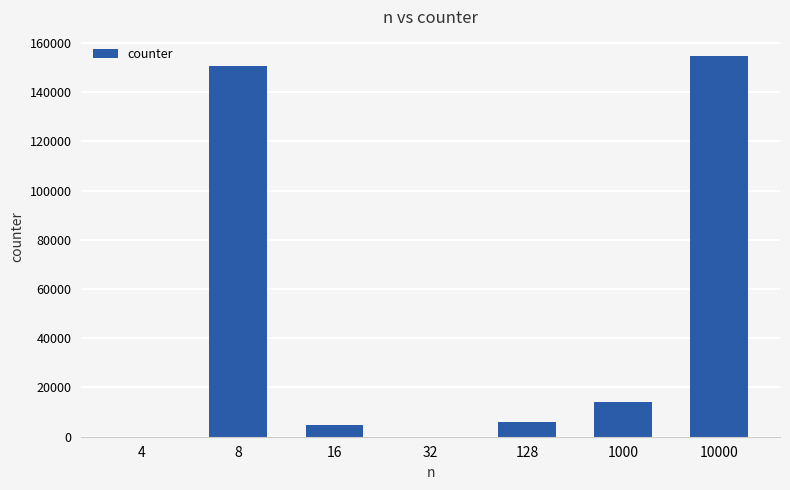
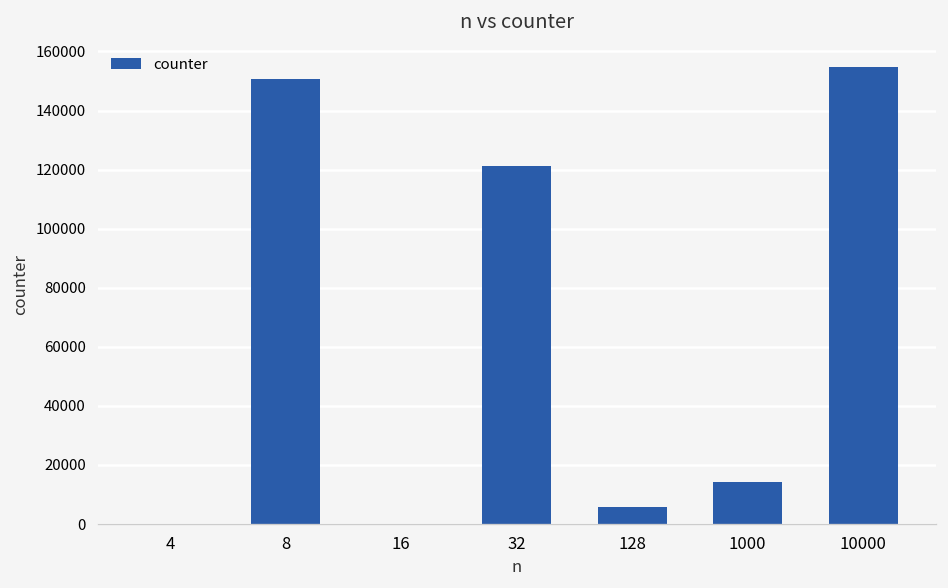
  {
    "8": 151000,
-   "16": 5000,
-   "32": 0,
+   "16": 0,
+   "32": 121000,
    "128": 6000,
    "1000": 14000,
    "10000": 155000
  }
